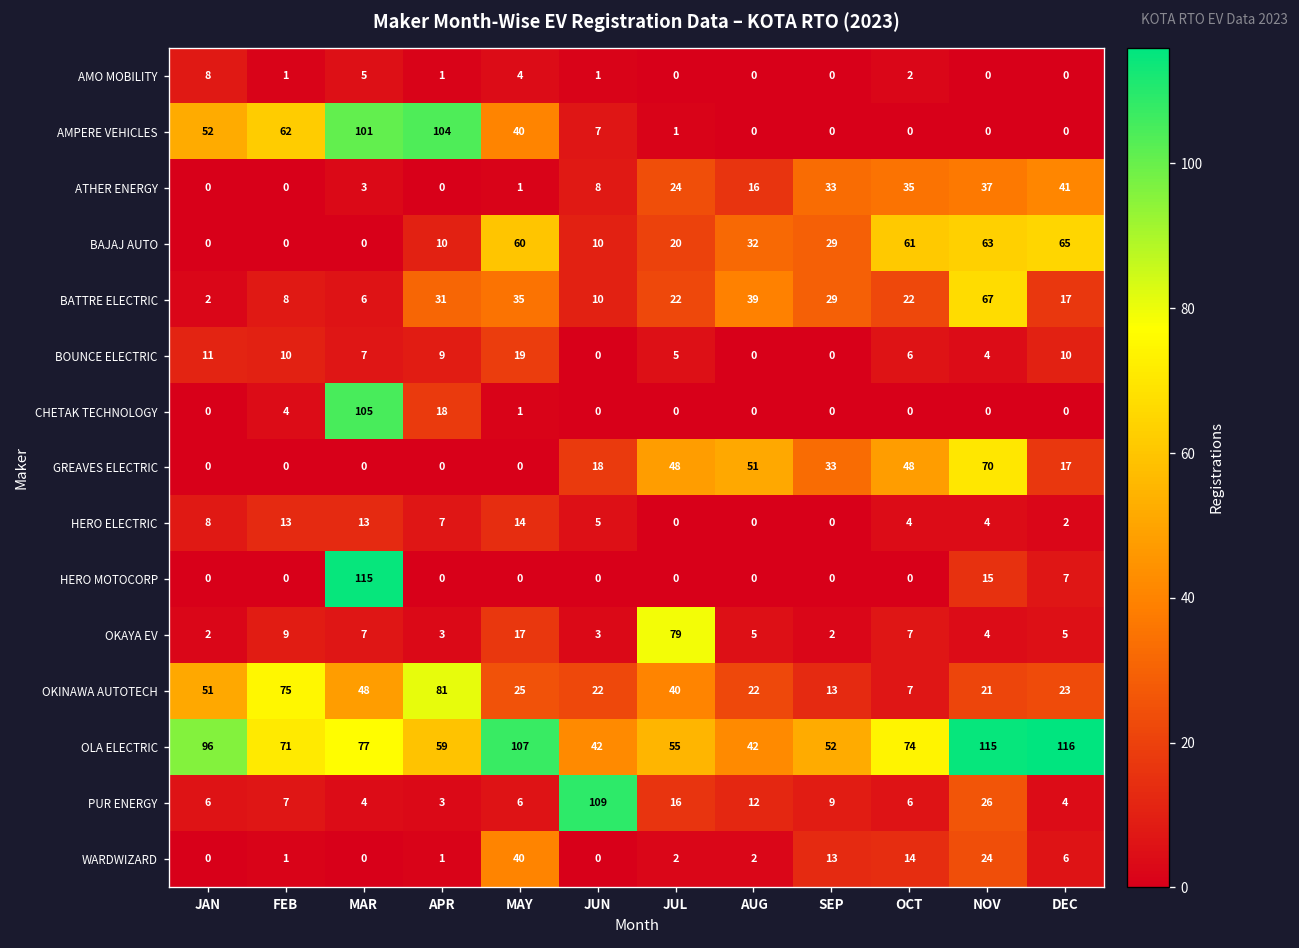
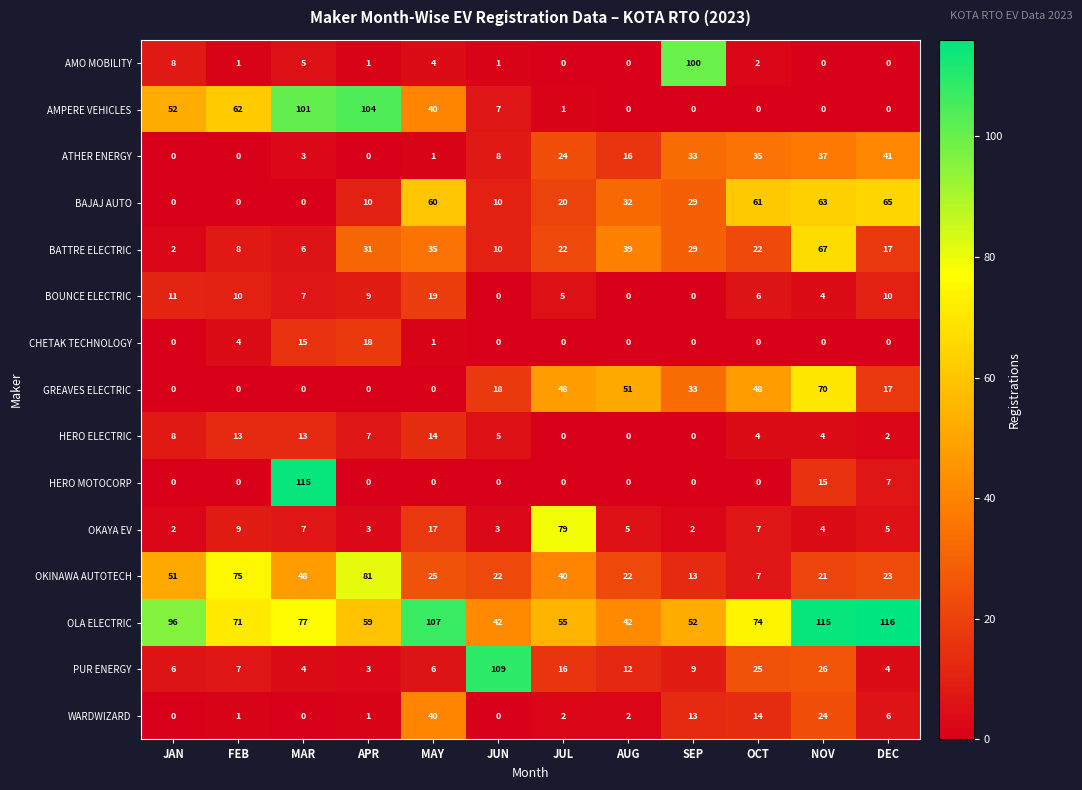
  {
    "AMO MOBILITY": {
      "JAN": 8,
      "FEB": 1,
      "MAR": 5,
      "APR": 1,
      "MAY": 4,
      "JUN": 1,
      "JUL": 0,
      "AUG": 0,
-     "SEP": 0,
+     "SEP": 100,
      "OCT": 2,
      "NOV": 0,
      "DEC": 0
    },
    "AMPERE VEHICLES": {
      "JAN": 52,
      "FEB": 62,
      "MAR": 101,
      "APR": 104,
      "MAY": 40,
      "JUN": 7,
      "JUL": 1,
      "AUG": 0,
      "SEP": 0,
      "OCT": 0,
      "NOV": 0,
      "DEC": 0
    },
    "ATHER ENERGY": {
      "JAN": 0,
      "FEB": 0,
      "MAR": 3,
      "APR": 0,
      "MAY": 1,
      "JUN": 8,
      "JUL": 24,
      "AUG": 16,
      "SEP": 33,
      "OCT": 35,
      "NOV": 37,
      "DEC": 41
    },
    "BAJAJ AUTO": {
      "JAN": 0,
      "FEB": 0,
      "MAR": 0,
      "APR": 10,
      "MAY": 60,
      "JUN": 10,
      "JUL": 20,
      "AUG": 32,
      "SEP": 29,
      "OCT": 61,
      "NOV": 63,
      "DEC": 65
    },
    "BATTRE ELECTRIC": {
      "JAN": 2,
      "FEB": 8,
      "MAR": 6,
      "APR": 31,
      "MAY": 35,
      "JUN": 10,
      "JUL": 22,
      "AUG": 39,
      "SEP": 29,
      "OCT": 22,
      "NOV": 67,
      "DEC": 17
    },
    "BOUNCE ELECTRIC": {
      "JAN": 11,
      "FEB": 10,
      "MAR": 7,
      "APR": 9,
      "MAY": 19,
      "JUN": 0,
      "JUL": 5,
      "AUG": 0,
      "SEP": 0,
      "OCT": 6,
      "NOV": 4,
      "DEC": 10
    },
    "CHETAK TECHNOLOGY": {
      "JAN": 0,
      "FEB": 4,
-     "MAR": 105,
+     "MAR": 15,
      "APR": 18,
      "MAY": 1,
      "JUN": 0,
      "JUL": 0,
      "AUG": 0,
      "SEP": 0,
      "OCT": 0,
      "NOV": 0,
      "DEC": 0
    },
    "GREAVES ELECTRIC": {
      "JAN": 0,
      "FEB": 0,
      "MAR": 0,
      "APR": 0,
      "MAY": 0,
      "JUN": 18,
      "JUL": 48,
      "AUG": 51,
      "SEP": 33,
      "OCT": 48,
      "NOV": 70,
      "DEC": 17
    },
    "HERO ELECTRIC": {
      "JAN": 8,
      "FEB": 13,
      "MAR": 13,
      "APR": 7,
      "MAY": 14,
      "JUN": 5,
      "JUL": 0,
      "AUG": 0,
      "SEP": 0,
      "OCT": 4,
      "NOV": 4,
      "DEC": 2
    },
    "HERO MOTOCORP": {
      "JAN": 0,
      "FEB": 0,
      "MAR": 115,
      "APR": 0,
      "MAY": 0,
      "JUN": 0,
      "JUL": 0,
      "AUG": 0,
      "SEP": 0,
      "OCT": 0,
      "NOV": 15,
      "DEC": 7
    },
    "OKAYA EV": {
      "JAN": 2,
      "FEB": 9,
      "MAR": 7,
      "APR": 3,
      "MAY": 17,
      "JUN": 3,
      "JUL": 79,
      "AUG": 5,
      "SEP": 2,
      "OCT": 7,
      "NOV": 4,
      "DEC": 5
    },
    "OKINAWA AUTOTECH": {
      "JAN": 51,
      "FEB": 75,
      "MAR": 48,
      "APR": 81,
      "MAY": 25,
      "JUN": 22,
      "JUL": 40,
      "AUG": 22,
      "SEP": 13,
      "OCT": 7,
      "NOV": 21,
      "DEC": 23
    },
    "OLA ELECTRIC": {
      "JAN": 96,
      "FEB": 71,
      "MAR": 77,
      "APR": 59,
      "MAY": 107,
      "JUN": 42,
      "JUL": 55,
      "AUG": 42,
      "SEP": 52,
      "OCT": 74,
      "NOV": 115,
      "DEC": 116
    },
    "PUR ENERGY": {
      "JAN": 6,
      "FEB": 7,
      "MAR": 4,
      "APR": 3,
      "MAY": 6,
      "JUN": 109,
      "JUL": 16,
      "AUG": 12,
      "SEP": 9,
-     "OCT": 6,
+     "OCT": 25,
      "NOV": 26,
      "DEC": 4
    },
    "WARDWIZARD": {
      "JAN": 0,
      "FEB": 1,
      "MAR": 0,
      "APR": 1,
      "MAY": 40,
      "JUN": 0,
      "JUL": 2,
      "AUG": 2,
      "SEP": 13,
      "OCT": 14,
      "NOV": 24,
      "DEC": 6
    }
  }
